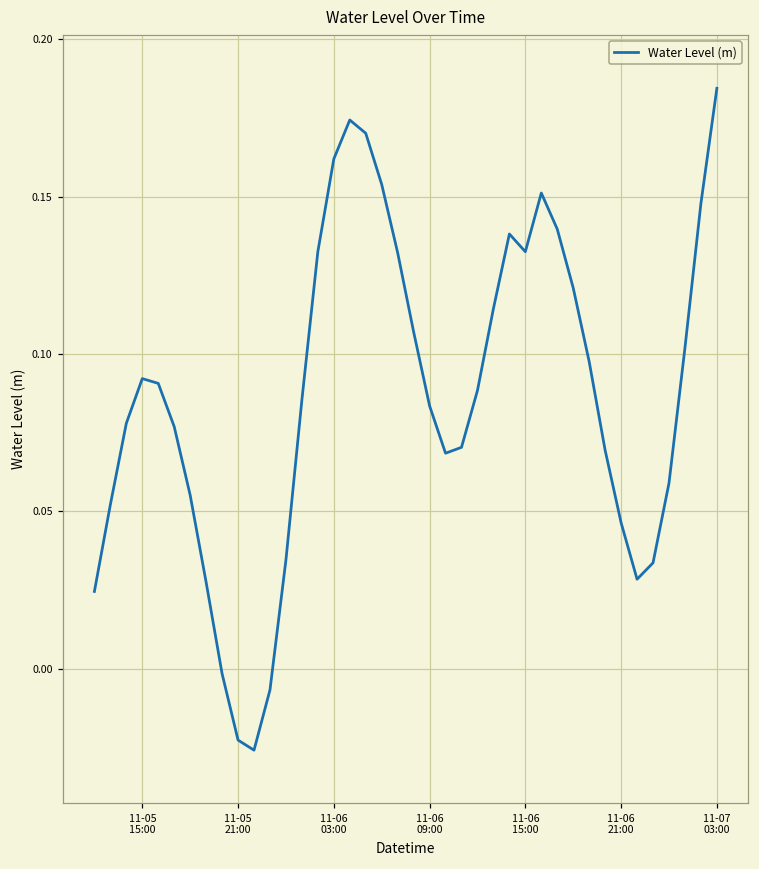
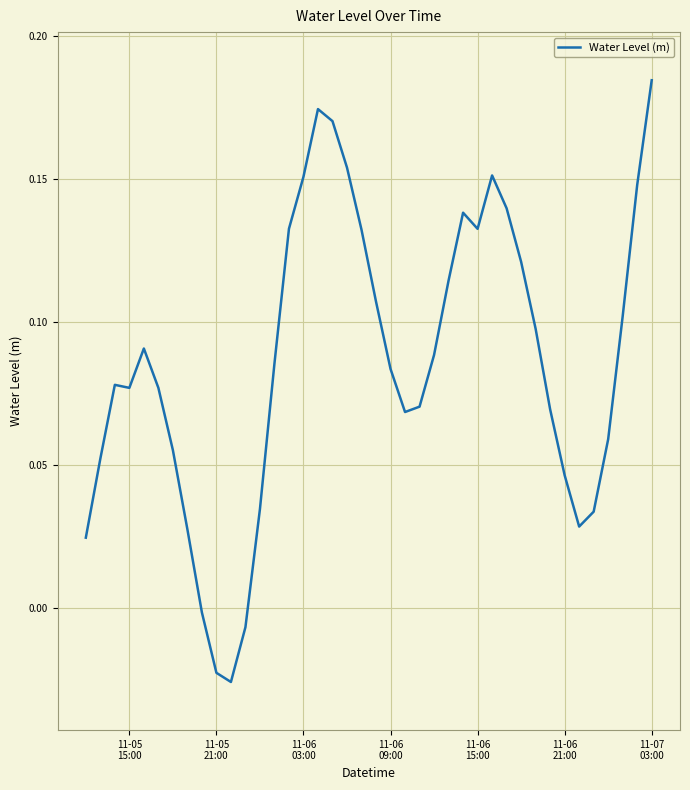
  {
-   "11-05 15:00": 0.092,
+   "11-05 15:00": 0.077,
    "11-05 21:00": -0.023,
-   "11-06 03:00": 0.162,
+   "11-06 03:00": 0.151,
    "11-06 09:00": 0.084,
    "11-06 15:00": 0.133,
    "11-06 21:00": 0.046,
    "11-07 03:00": 0.184
  }
